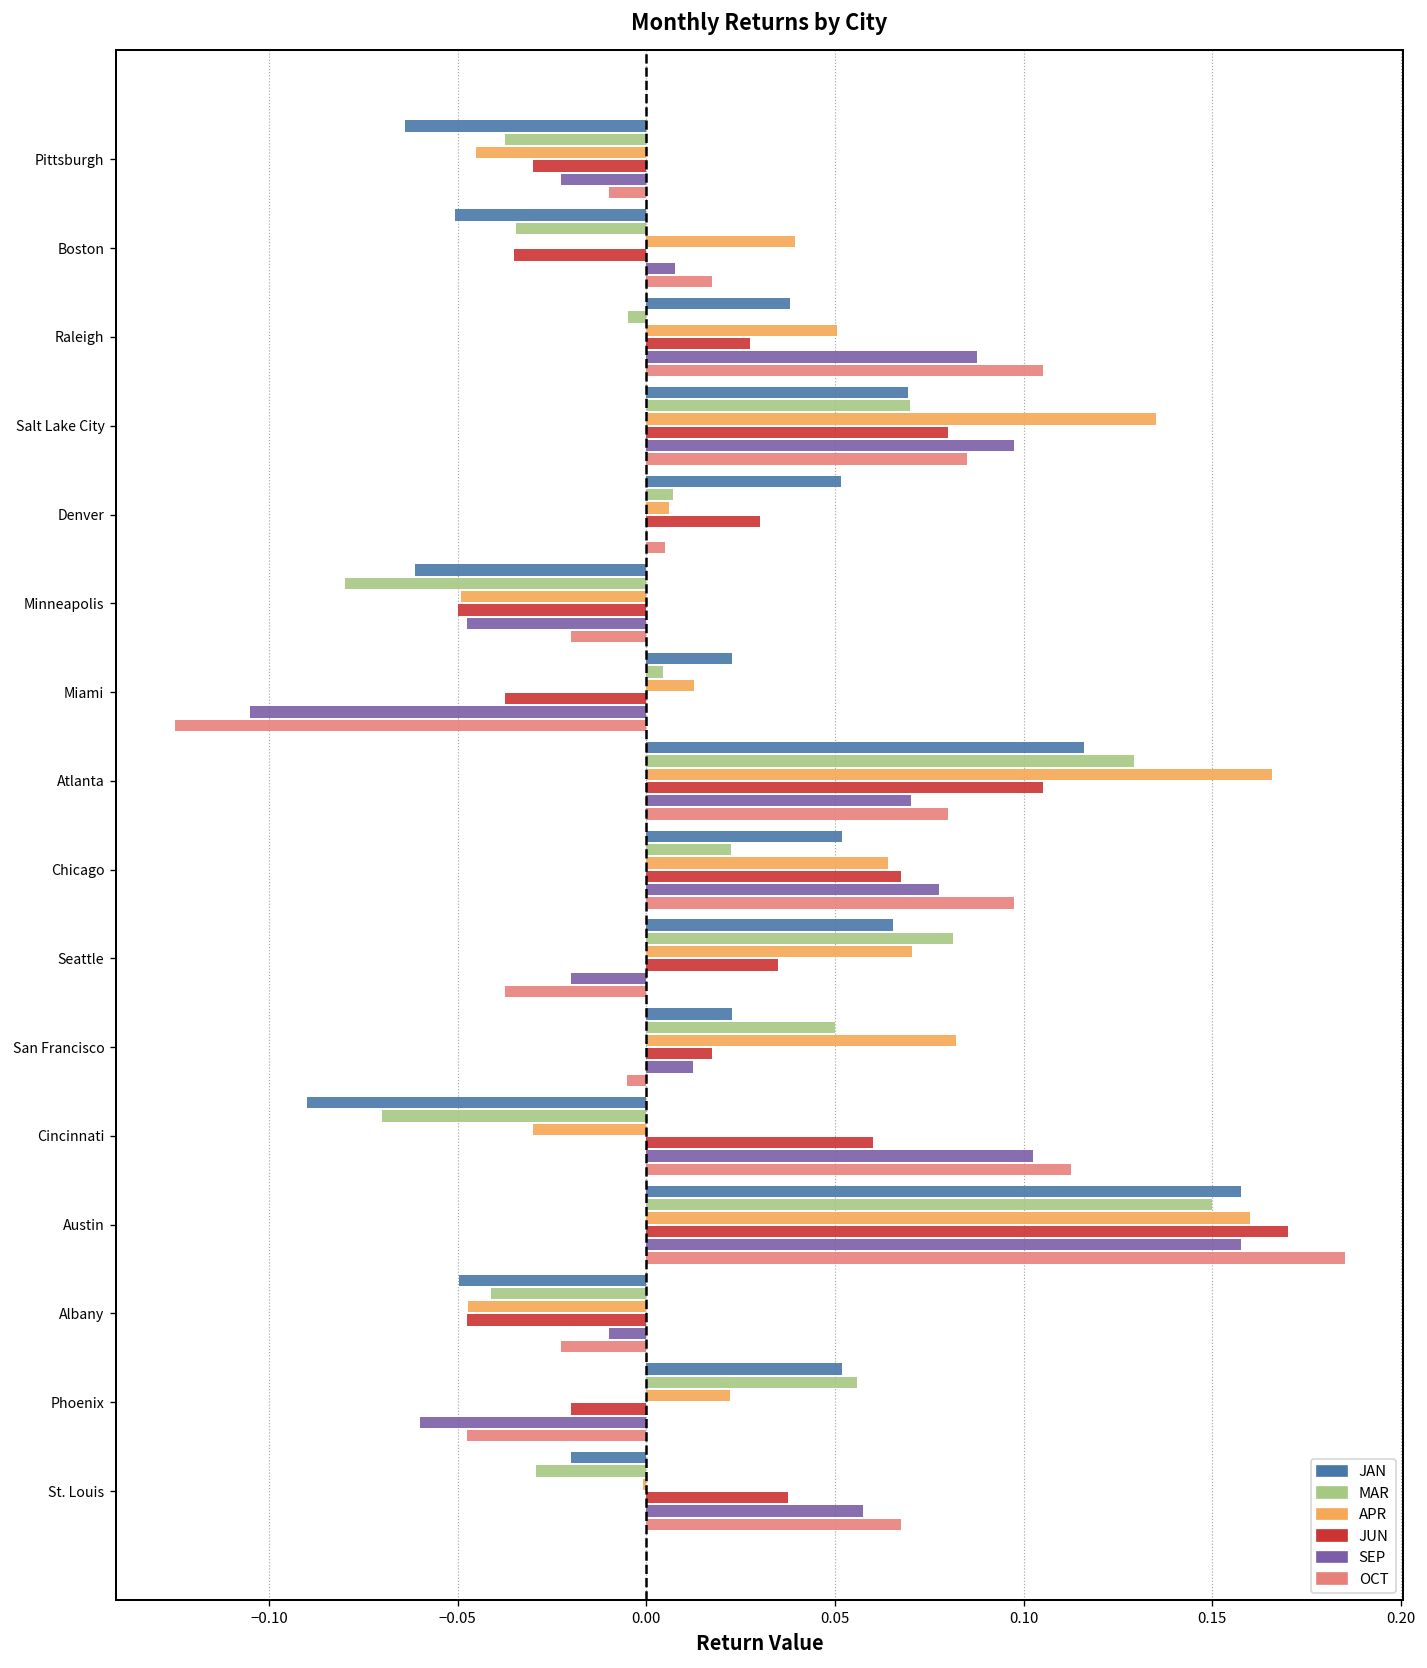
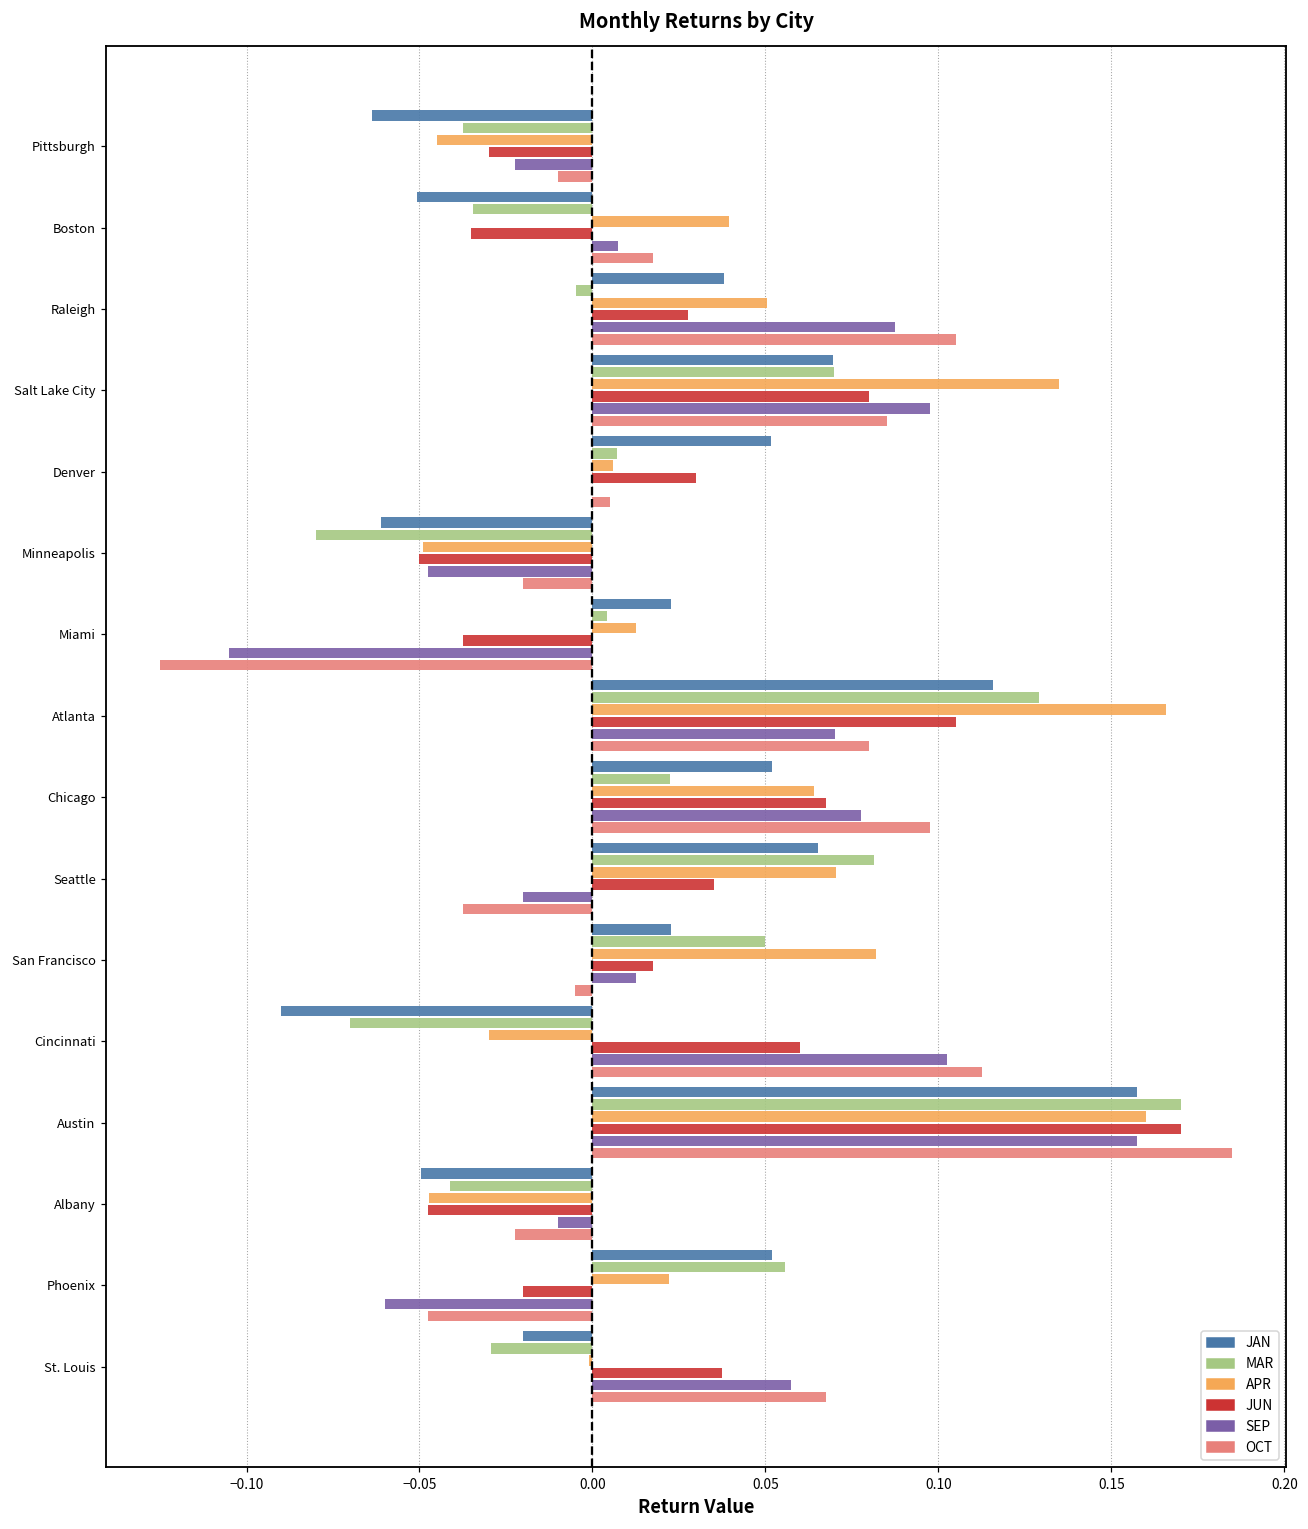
  {
    "MAR": {
      "Pittsburgh": -0.038,
      "Boston": -0.034,
      "Raleigh": -0.005,
      "Salt Lake City": 0.07,
      "Denver": 0.007,
      "Minneapolis": -0.08,
      "Miami": 0.004,
      "Atlanta": 0.129,
      "Chicago": 0.022,
      "Seattle": 0.081,
      "San Francisco": 0.05,
      "Cincinnati": -0.07,
-     "Austin": 0.15,
+     "Austin": 0.17,
      "Albany": -0.041,
      "Phoenix": 0.056,
      "St. Louis": -0.03
    },
    "JUN": {
      "Pittsburgh": -0.03,
      "Boston": -0.035,
      "Raleigh": 0.028,
      "Salt Lake City": 0.08,
      "Denver": 0.03,
      "Minneapolis": -0.05,
      "Miami": -0.038,
      "Atlanta": 0.105,
      "Chicago": 0.068,
      "Seattle": 0.035,
      "San Francisco": 0.018,
      "Cincinnati": 0.06,
      "Austin": 0.17,
      "Albany": -0.048,
      "Phoenix": -0.02,
      "St. Louis": 0.038
    }
  }
